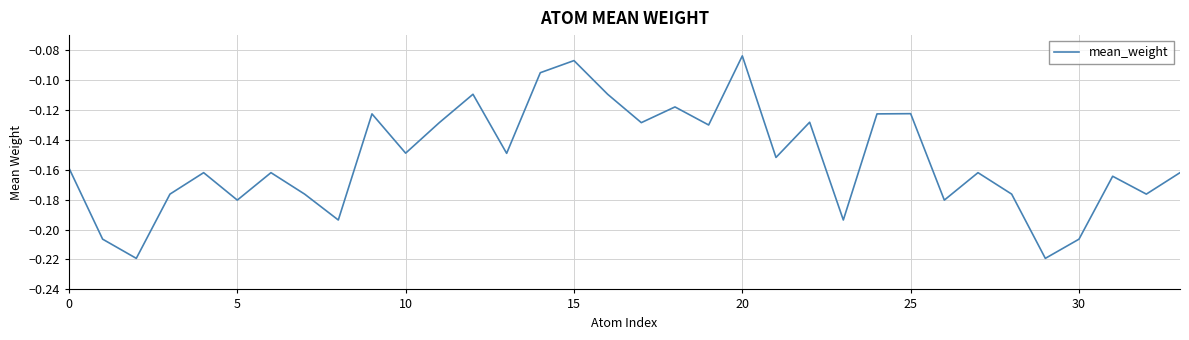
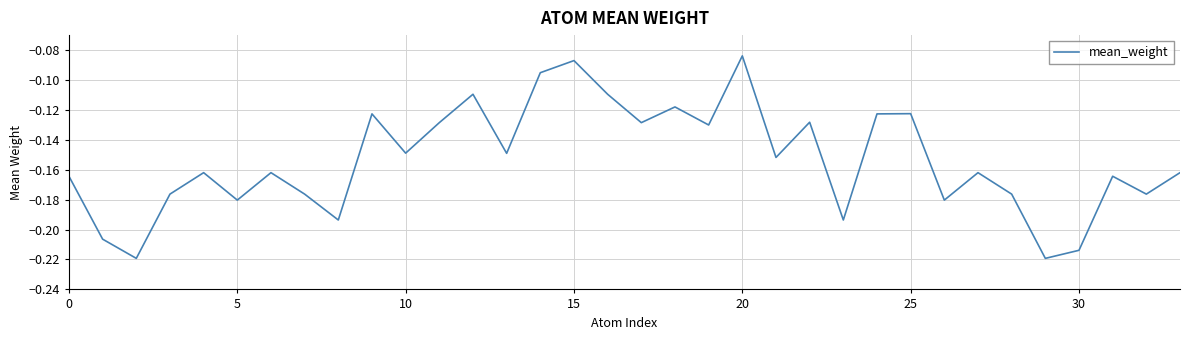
  {
-   "0": -0.159,
+   "0": -0.164,
    "5": -0.180,
    "10": -0.149,
    "15": -0.087,
    "20": -0.084,
    "25": -0.123,
-   "30": -0.206
+   "30": -0.214
  }
